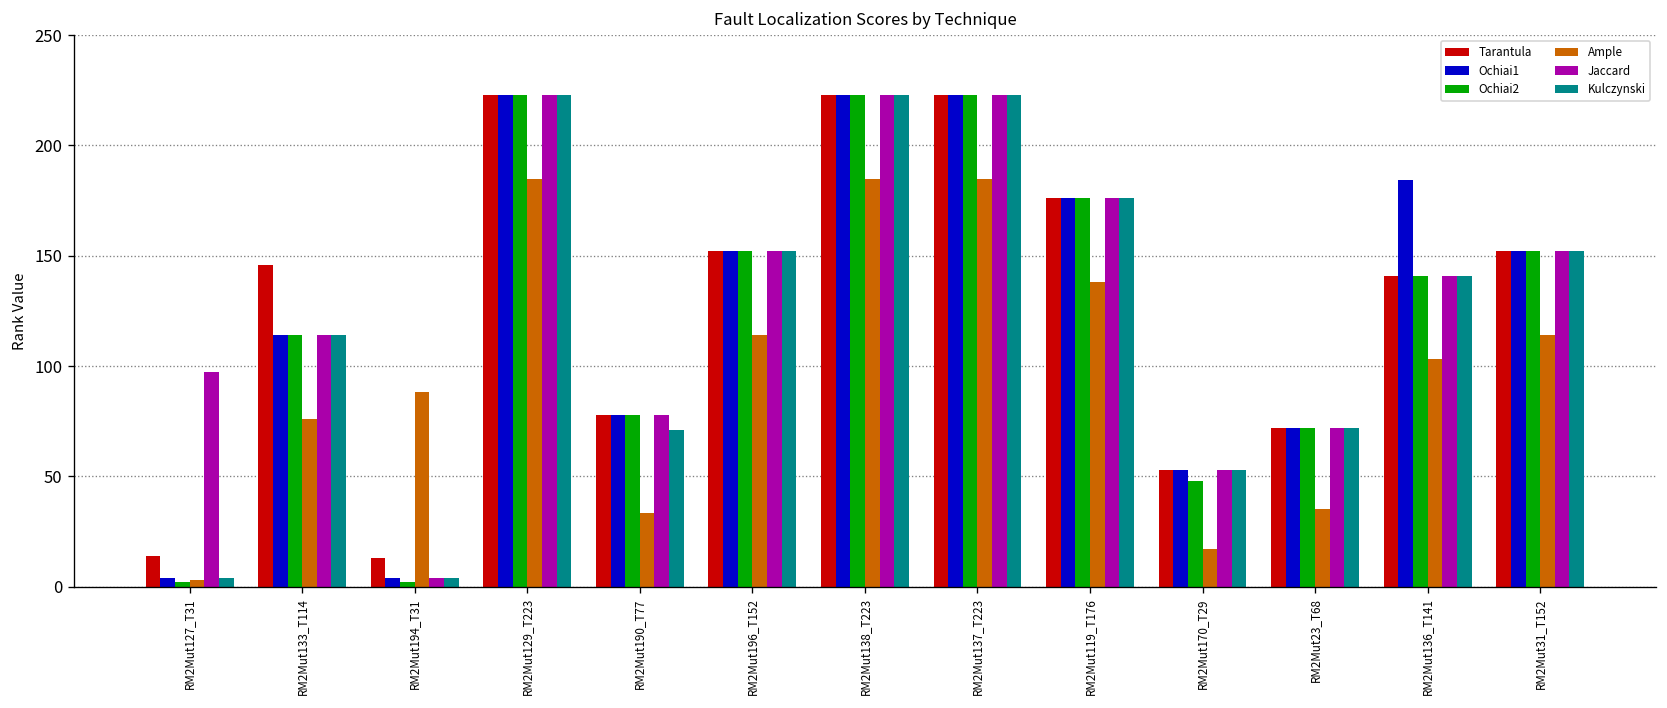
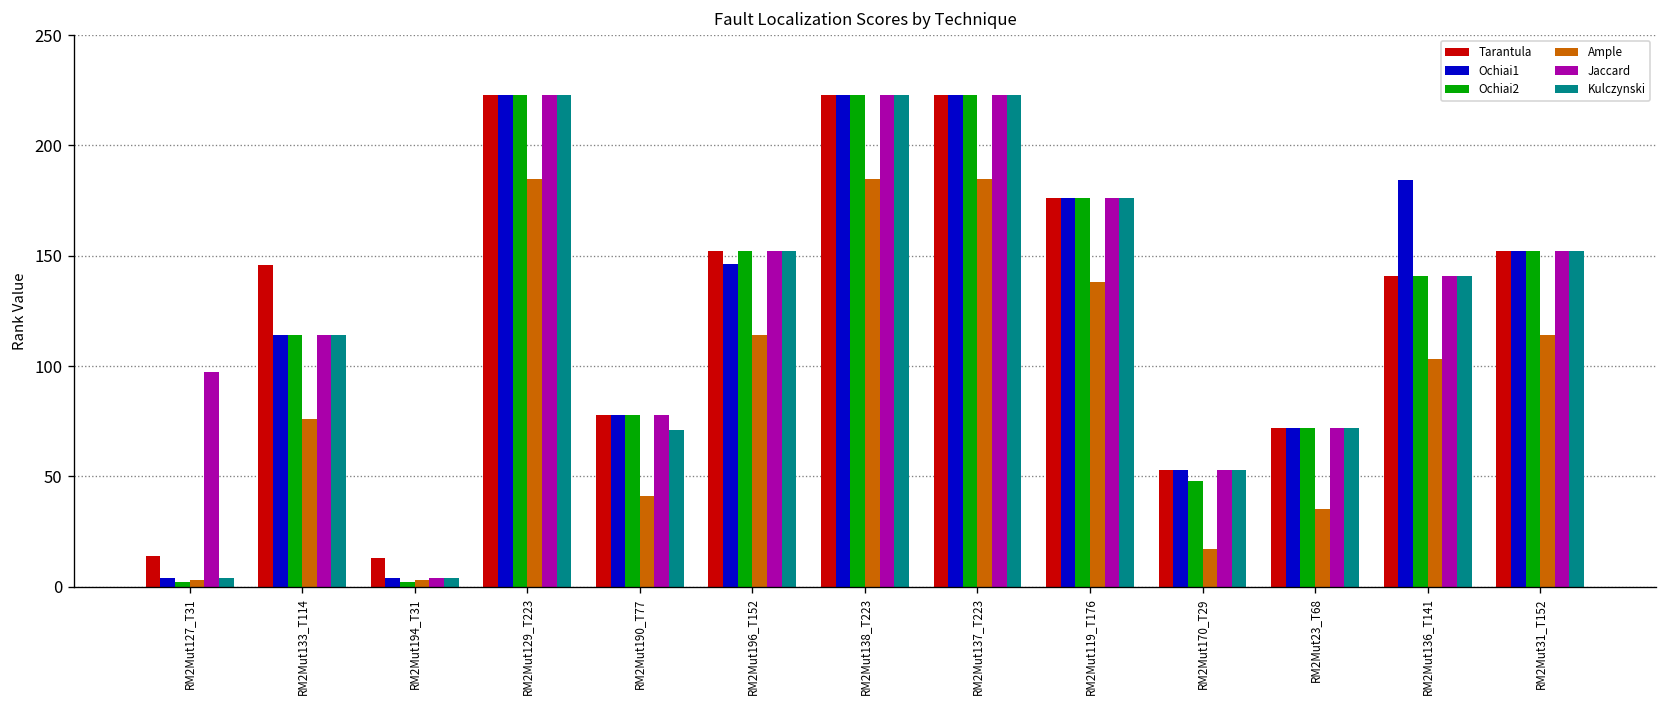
  {
    "Tarantula": {
      "RM2Mut127_T31": 14,
      "RM2Mut133_T114": 146,
      "RM2Mut194_T31": 13,
      "RM2Mut129_T223": 223,
      "RM2Mut190_T77": 78,
      "RM2Mut196_T152": 152,
      "RM2Mut138_T223": 223,
      "RM2Mut137_T223": 223,
      "RM2Mut119_T176": 176,
      "RM2Mut170_T29": 53,
      "RM2Mut23_T68": 72,
      "RM2Mut136_T141": 141,
      "RM2Mut31_T152": 152
    },
    "Ochiai1": {
      "RM2Mut127_T31": 4,
      "RM2Mut133_T114": 114,
      "RM2Mut194_T31": 4,
      "RM2Mut129_T223": 223,
      "RM2Mut190_T77": 78,
-     "RM2Mut196_T152": 152,
+     "RM2Mut196_T152": 146,
      "RM2Mut138_T223": 223,
      "RM2Mut137_T223": 223,
      "RM2Mut119_T176": 176,
      "RM2Mut170_T29": 53,
      "RM2Mut23_T68": 72,
      "RM2Mut136_T141": 184,
      "RM2Mut31_T152": 152
    },
    "Ochiai2": {
      "RM2Mut127_T31": 2,
      "RM2Mut133_T114": 114,
      "RM2Mut194_T31": 2,
      "RM2Mut129_T223": 223,
      "RM2Mut190_T77": 78,
      "RM2Mut196_T152": 152,
      "RM2Mut138_T223": 223,
      "RM2Mut137_T223": 223,
      "RM2Mut119_T176": 176,
      "RM2Mut170_T29": 48,
      "RM2Mut23_T68": 72,
      "RM2Mut136_T141": 141,
      "RM2Mut31_T152": 152
    },
    "Ample": {
      "RM2Mut127_T31": 3,
      "RM2Mut133_T114": 76,
-     "RM2Mut194_T31": 88,
+     "RM2Mut194_T31": 3,
      "RM2Mut129_T223": 185,
-     "RM2Mut190_T77": 33,
+     "RM2Mut190_T77": 41,
      "RM2Mut196_T152": 114,
      "RM2Mut138_T223": 185,
      "RM2Mut137_T223": 185,
      "RM2Mut119_T176": 138,
      "RM2Mut170_T29": 17,
      "RM2Mut23_T68": 35,
      "RM2Mut136_T141": 103,
      "RM2Mut31_T152": 114
    },
    "Jaccard": {
      "RM2Mut127_T31": 97,
      "RM2Mut133_T114": 114,
      "RM2Mut194_T31": 4,
      "RM2Mut129_T223": 223,
      "RM2Mut190_T77": 78,
      "RM2Mut196_T152": 152,
      "RM2Mut138_T223": 223,
      "RM2Mut137_T223": 223,
      "RM2Mut119_T176": 176,
      "RM2Mut170_T29": 53,
      "RM2Mut23_T68": 72,
      "RM2Mut136_T141": 141,
      "RM2Mut31_T152": 152
    },
    "Kulczynski": {
      "RM2Mut127_T31": 4,
      "RM2Mut133_T114": 114,
      "RM2Mut194_T31": 4,
      "RM2Mut129_T223": 223,
      "RM2Mut190_T77": 71,
      "RM2Mut196_T152": 152,
      "RM2Mut138_T223": 223,
      "RM2Mut137_T223": 223,
      "RM2Mut119_T176": 176,
      "RM2Mut170_T29": 53,
      "RM2Mut23_T68": 72,
      "RM2Mut136_T141": 141,
      "RM2Mut31_T152": 152
    }
  }
